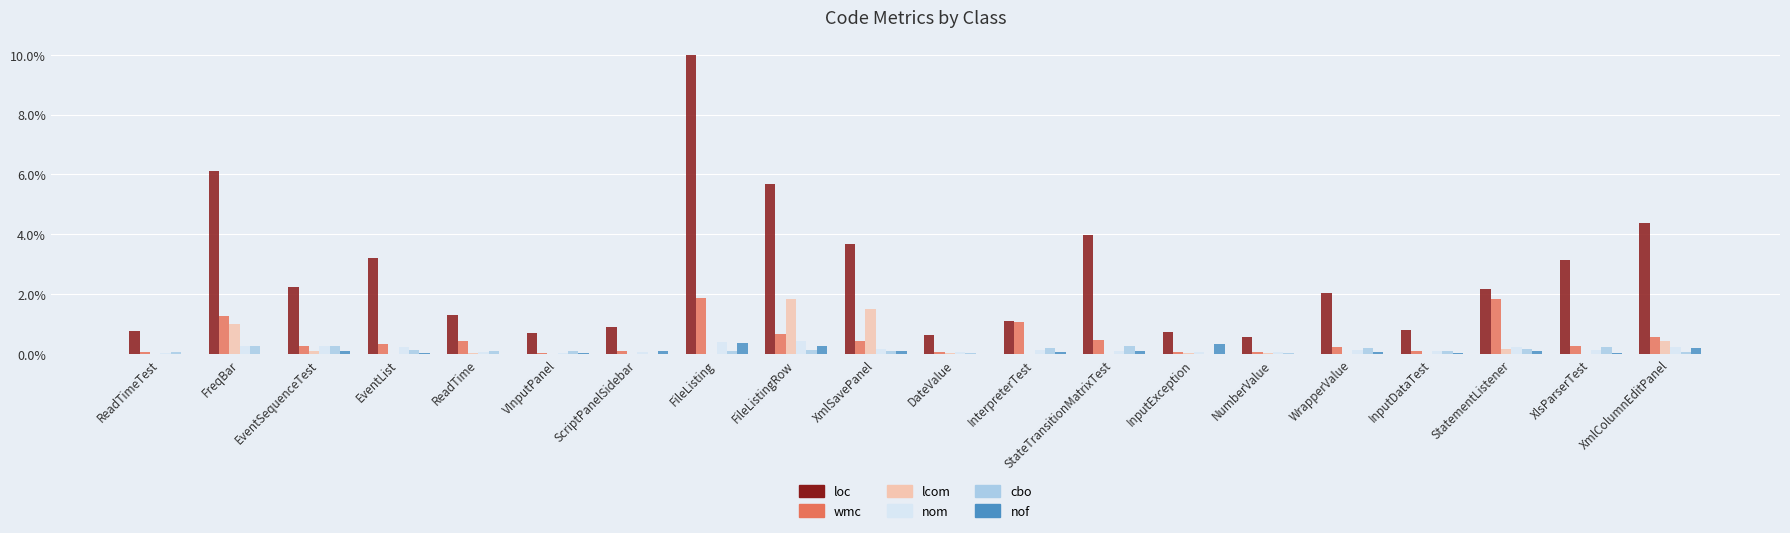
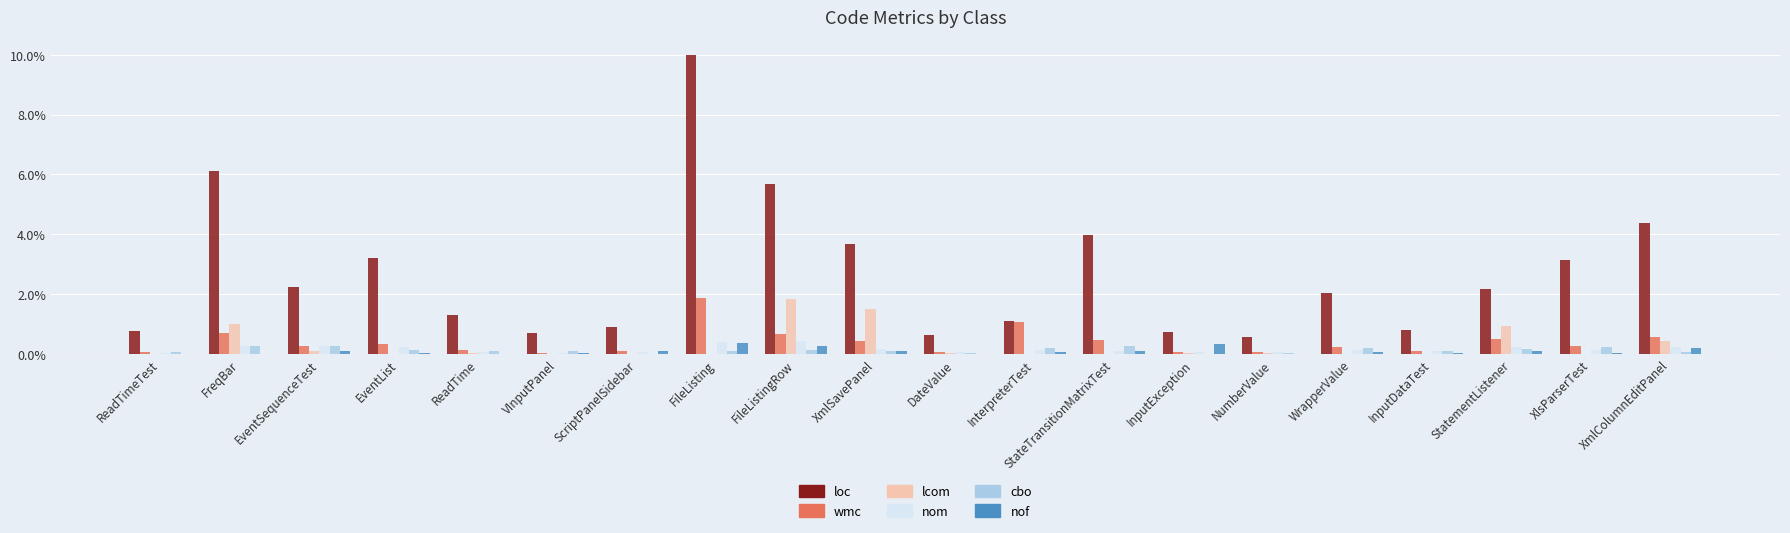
  {
    "loc": {
      "ReadTimeTest": "0.8%",
      "FreqBar": "6.1%",
      "EventSequenceTest": "2.2%",
      "EventList": "3.2%",
      "ReadTime": "1.3%",
      "VInputPanel": "0.7%",
      "ScriptPanelSidebar": "0.9%",
      "FileListing": "10.0%",
      "FileListingRow": "5.7%",
      "XmlSavePanel": "3.7%",
      "DateValue": "0.6%",
      "InterpreterTest": "1.1%",
      "StateTransitionMatrixTest": "4.0%",
      "InputException": "0.7%",
      "NumberValue": "0.6%",
      "WrapperValue": "2.0%",
      "InputDataTest": "0.8%",
      "StatementListener": "2.2%",
      "XlsParserTest": "3.1%",
      "XmlColumnEditPanel": "4.4%"
    },
    "wmc": {
-     "FreqBar": "1.3%",
+     "FreqBar": "0.7%",
      "EventSequenceTest": "0.2%",
      "EventList": "0.3%",
-     "ReadTime": "0.4%",
+     "ReadTime": "0.1%",
      "ScriptPanelSidebar": "0.1%",
      "FileListing": "1.9%",
      "FileListingRow": "0.7%",
      "XmlSavePanel": "0.4%",
      "InterpreterTest": "1.1%",
      "StateTransitionMatrixTest": "0.5%",
      "WrapperValue": "0.2%",
      "InputDataTest": "0.1%",
-     "StatementListener": "1.8%",
+     "StatementListener": "0.5%",
      "XlsParserTest": "0.3%",
      "XmlColumnEditPanel": "0.6%"
    },
    "lcom": {
      "ReadTimeTest": "0.0%",
      "FreqBar": "1.0%",
      "EventSequenceTest": "0.1%",
      "EventList": "0.0%",
      "VInputPanel": "0.0%",
      "ScriptPanelSidebar": "0.0%",
      "FileListing": "0.0%",
      "FileListingRow": "1.8%",
      "XmlSavePanel": "1.5%",
      "InterpreterTest": "0.0%",
      "StateTransitionMatrixTest": "0.0%",
      "WrapperValue": "0.0%",
      "InputDataTest": "0.0%",
-     "StatementListener": "0.2%",
+     "StatementListener": "0.9%",
      "XlsParserTest": "0.0%",
      "XmlColumnEditPanel": "0.4%"
    },
    "nof": {
      "ReadTimeTest": "0.0%",
      "FreqBar": "0.0%",
      "EventSequenceTest": "0.1%",
      "ReadTime": "0.0%",
      "FileListing": "0.4%",
      "FileListingRow": "0.2%",
      "DateValue": "0.0%",
      "InputException": "0.3%",
      "NumberValue": "0.0%",
      "XmlColumnEditPanel": "0.2%"
    }
  }
